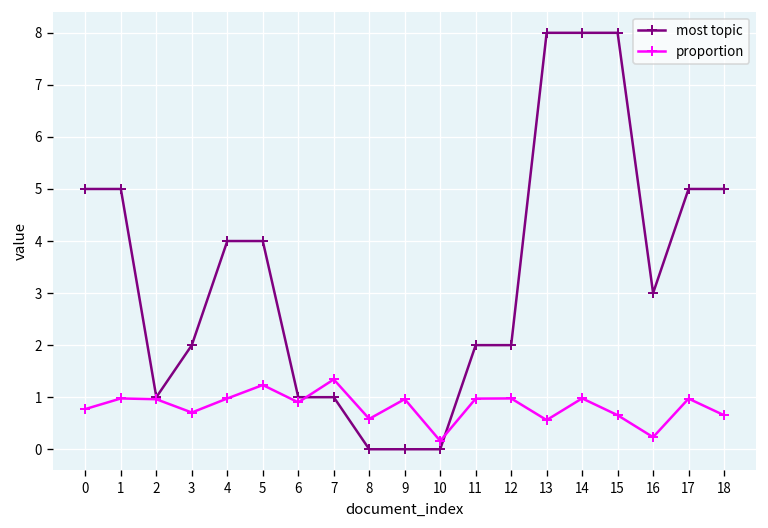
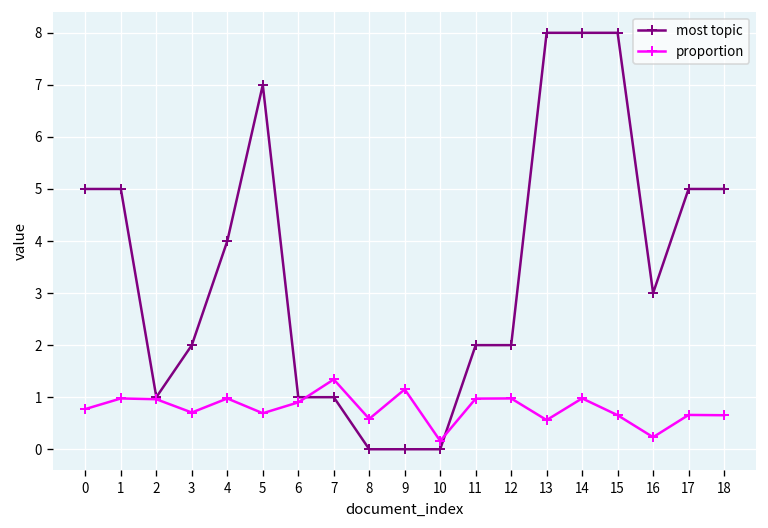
  {
    "most topic": {
      "0": 5,
      "1": 5,
      "3": 2,
      "4": 4,
-     "5": 4,
+     "5": 7,
      "6": 1,
      "7": 1,
      "8": 0,
      "9": 0,
      "10": 0,
      "11": 2,
      "12": 2,
      "13": 8,
      "14": 8,
      "15": 8,
      "16": 3,
      "17": 5,
      "18": 5
    },
    "proportion": {
      "0": 0.8,
      "1": 1.0,
      "3": 0.7,
      "4": 1.0,
-     "5": 1.2,
+     "5": 0.7,
      "6": 0.9,
      "7": 1.3,
      "8": 0.6,
-     "9": 1.0,
+     "9": 1.2,
      "10": 0.2,
      "11": 1.0,
      "12": 1.0,
      "13": 0.6,
      "14": 1.0,
      "15": 0.7,
      "16": 0.2,
-     "17": 1.0,
+     "17": 0.7,
      "18": 0.7
    }
  }
